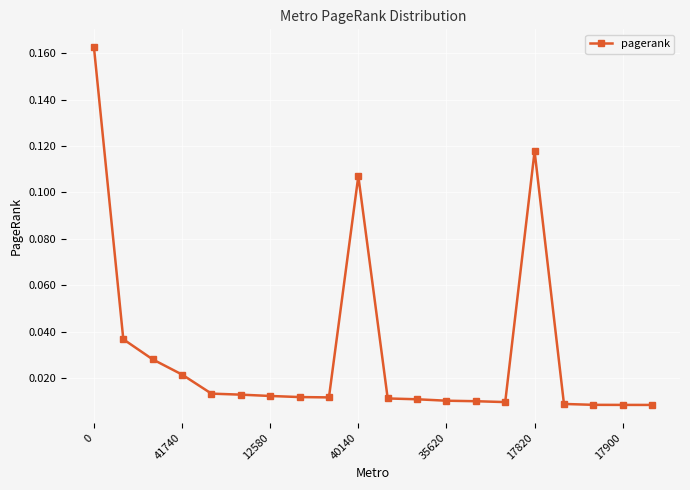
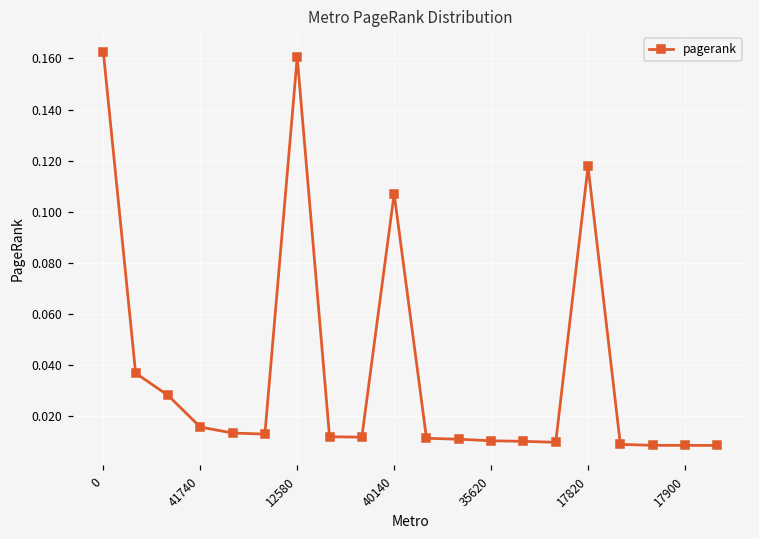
  {
    "0": 0.163,
-   "41740": 0.022,
-   "12580": 0.012,
+   "41740": 0.016,
+   "12580": 0.161,
    "40140": 0.107,
    "35620": 0.010,
    "17820": 0.118,
    "17900": 0.008
  }
